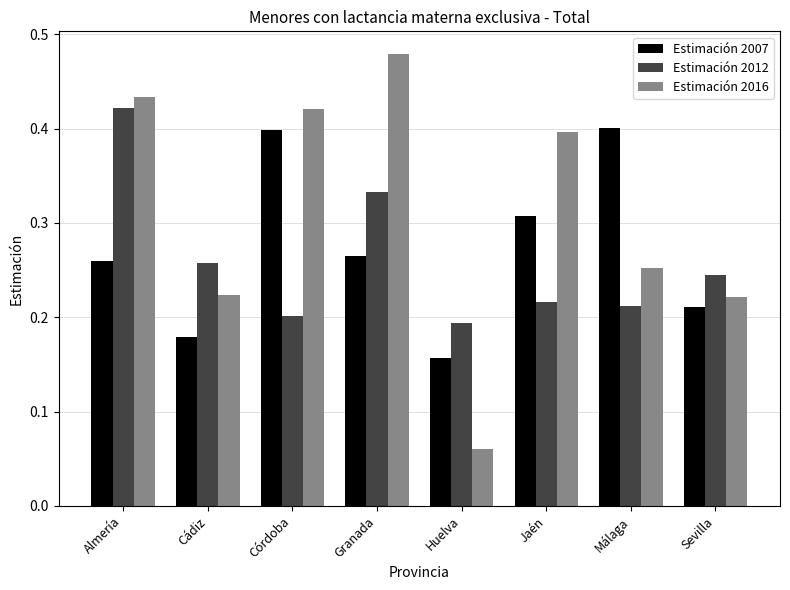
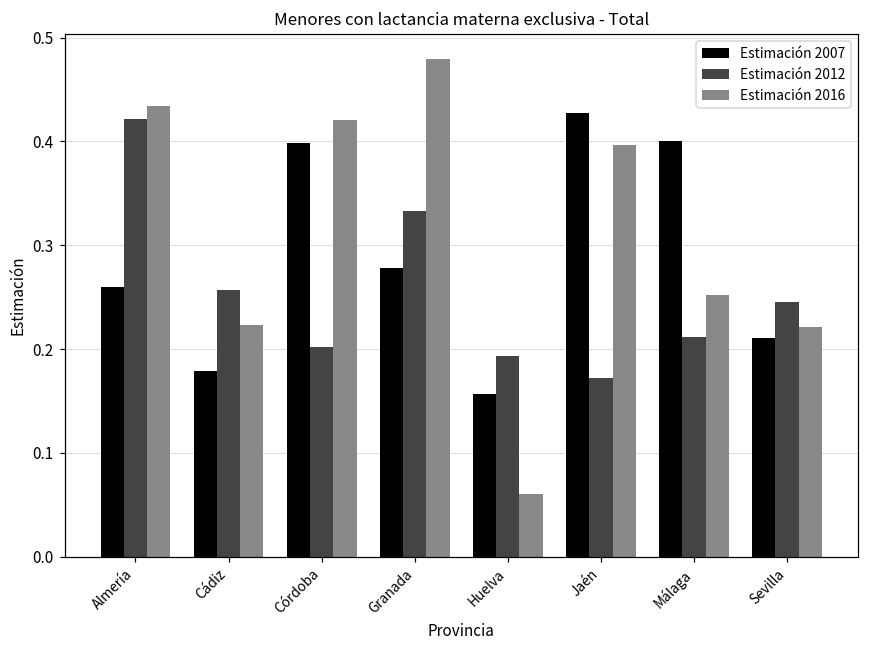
  {
    "Estimación 2007": {
      "Almería": 0.26,
      "Cádiz": 0.18,
      "Córdoba": 0.40,
-     "Granada": 0.26,
+     "Granada": 0.28,
      "Huelva": 0.16,
-     "Jaén": 0.31,
+     "Jaén": 0.43,
      "Málaga": 0.40,
      "Sevilla": 0.21
    },
    "Estimación 2012": {
      "Almería": 0.42,
      "Cádiz": 0.26,
      "Córdoba": 0.20,
      "Granada": 0.33,
      "Huelva": 0.19,
-     "Jaén": 0.22,
+     "Jaén": 0.17,
      "Málaga": 0.21,
      "Sevilla": 0.25
    },
    "Estimación 2016": {
      "Almería": 0.43,
      "Cádiz": 0.22,
      "Córdoba": 0.42,
      "Granada": 0.48,
      "Huelva": 0.06,
      "Jaén": 0.40,
      "Málaga": 0.25,
      "Sevilla": 0.22
    }
  }
